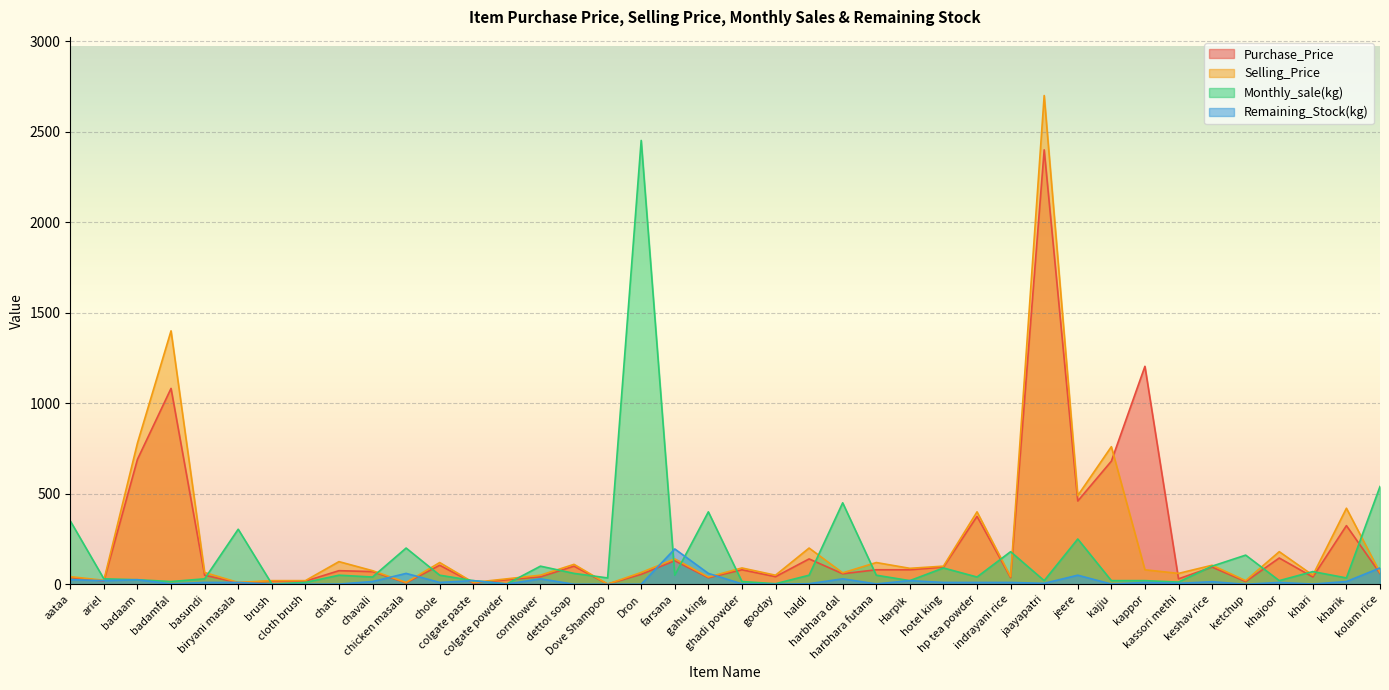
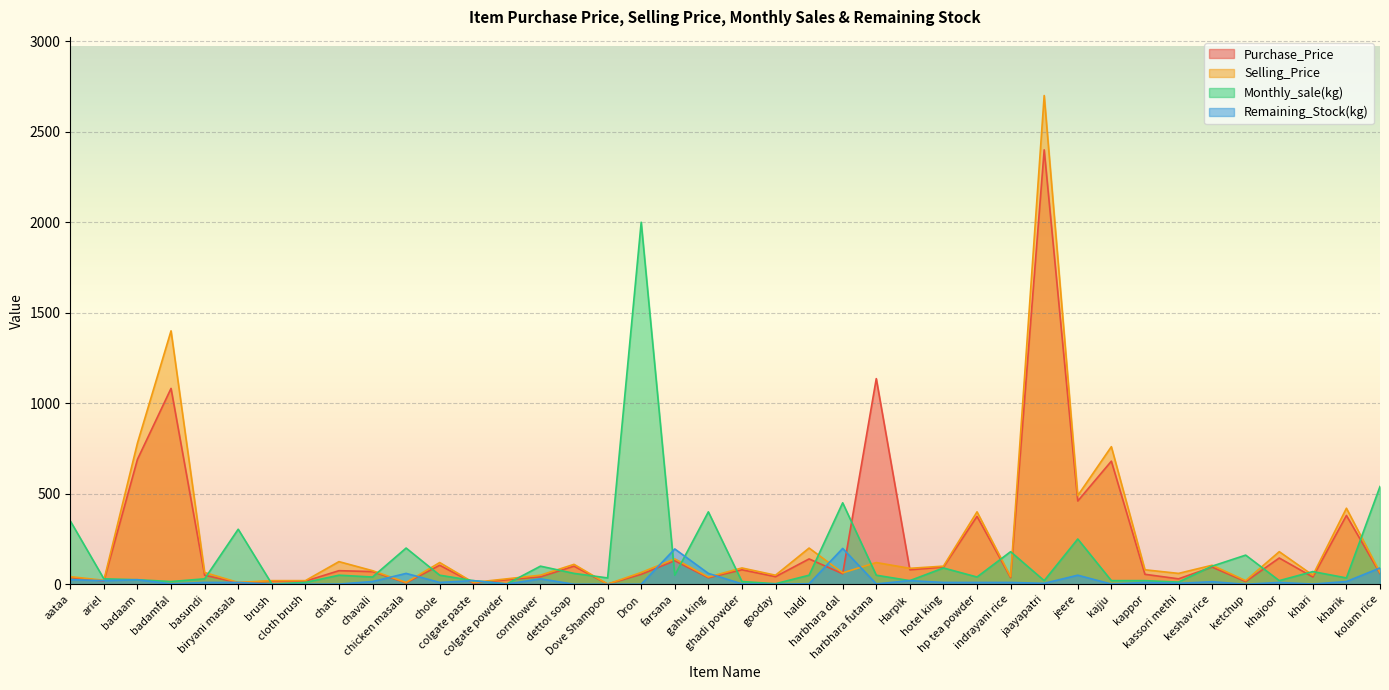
  {
    "Purchase_Price": {
      "badaam": 690,
      "badamfal": 1080,
      "basundi": 50,
      "chatt": 80,
      "chole": 110,
      "haldi": 140,
-     "harbhara futana": 80,
+     "harbhara futana": 1140,
      "hp tea powder": 380,
      "jaayapatri": 2400,
      "jeere": 460,
      "kajju": 680,
-     "kappor": 1200,
+     "kappor": 60,
      "kassori methi": 30,
      "khajoor": 150,
-     "kharik": 320
+     "kharik": 380
    },
    "Selling_Price": {
      "badaam": 780,
      "badamfal": 1400,
      "basundi": 70,
      "chatt": 130,
      "chole": 120,
      "haldi": 200,
      "harbhara futana": 120,
      "hp tea powder": 400,
      "jaayapatri": 2700,
      "jeere": 490,
      "kajju": 760,
      "kappor": 80,
      "kassori methi": 60,
      "khajoor": 180,
      "kharik": 420
    },
    "Monthly_sale(kg)": {
      "aataa": 350,
      "basundi": 30,
      "biryani masala": 300,
      "chatt": 50,
      "chavali": 40,
      "chicken masala": 200,
      "chole": 50,
      "cornflower": 100,
      "dettol soap": 60,
      "Dove Shampoo": 40,
-     "Dron": 2450,
+     "Dron": 2000,
      "farsana": 50,
      "gahu king": 400,
      "haldi": 50,
      "harbhara dal": 450,
      "harbhara futana": 50,
      "hp tea powder": 40,
      "indrayani rice": 180,
      "jaayapatri": 20,
      "jeere": 250,
      "kajju": 20,
      "ketchup": 160,
      "khari": 70,
      "kharik": 40,
      "kolam rice": 540
    },
    "Remaining_Stock(kg)": {
      "basundi": 10,
      "chatt": 0,
      "chavali": 20,
      "chicken masala": 60,
      "chole": 10,
      "dettol soap": 0,
      "Dron": 0,
      "farsana": 200,
      "gahu king": 60,
      "haldi": 0,
-     "harbhara dal": 30,
+     "harbhara dal": 200,
      "harbhara futana": 0,
      "hotel king": 10,
      "hp tea powder": 10,
      "indrayani rice": 10,
      "jaayapatri": 10,
      "jeere": 50,
      "kajju": 0,
      "keshav rice": 10,
      "ketchup": 0,
      "khari": 0,
      "kharik": 20,
      "kolam rice": 90
    }
  }
